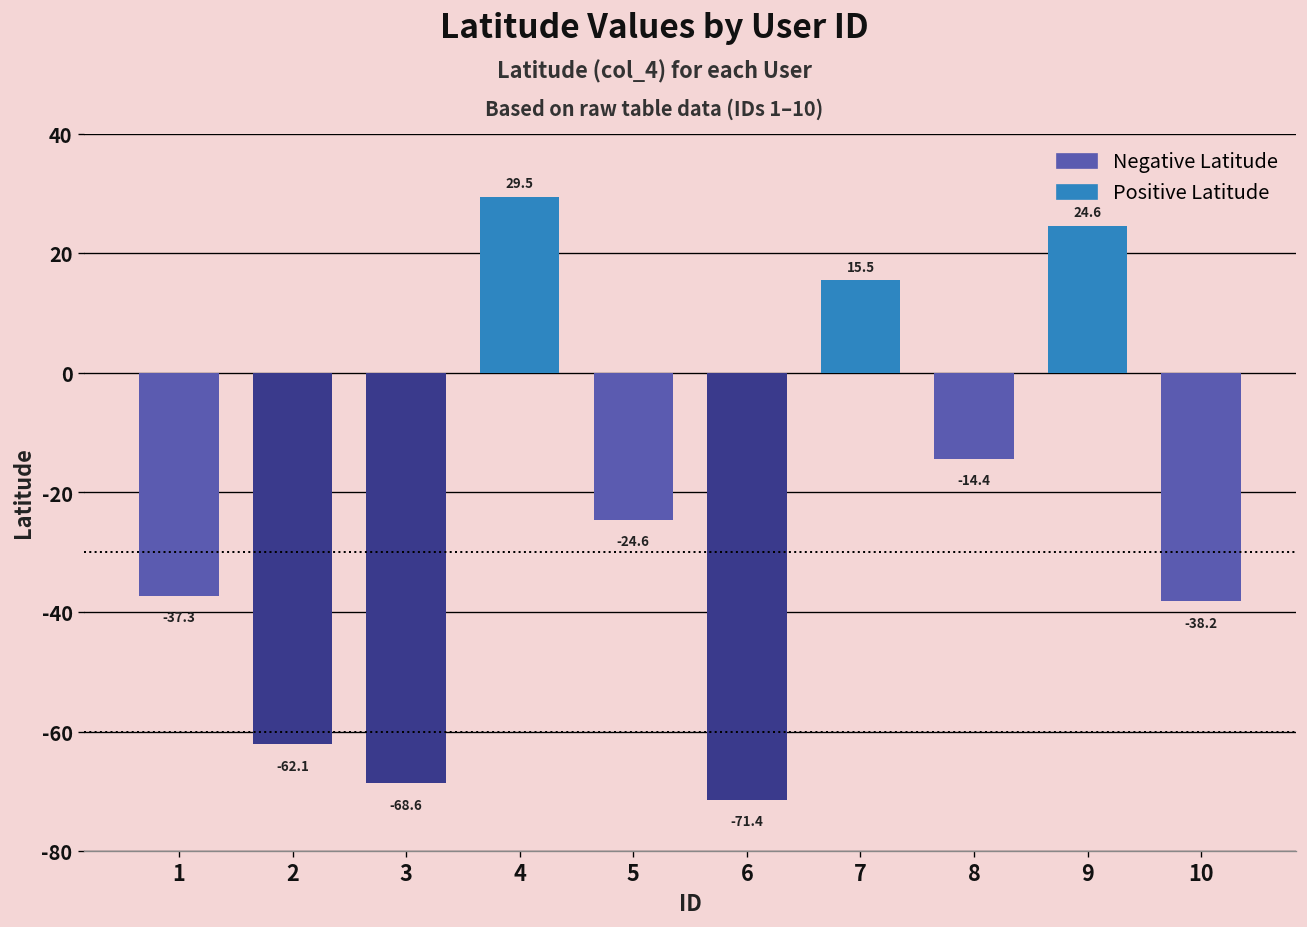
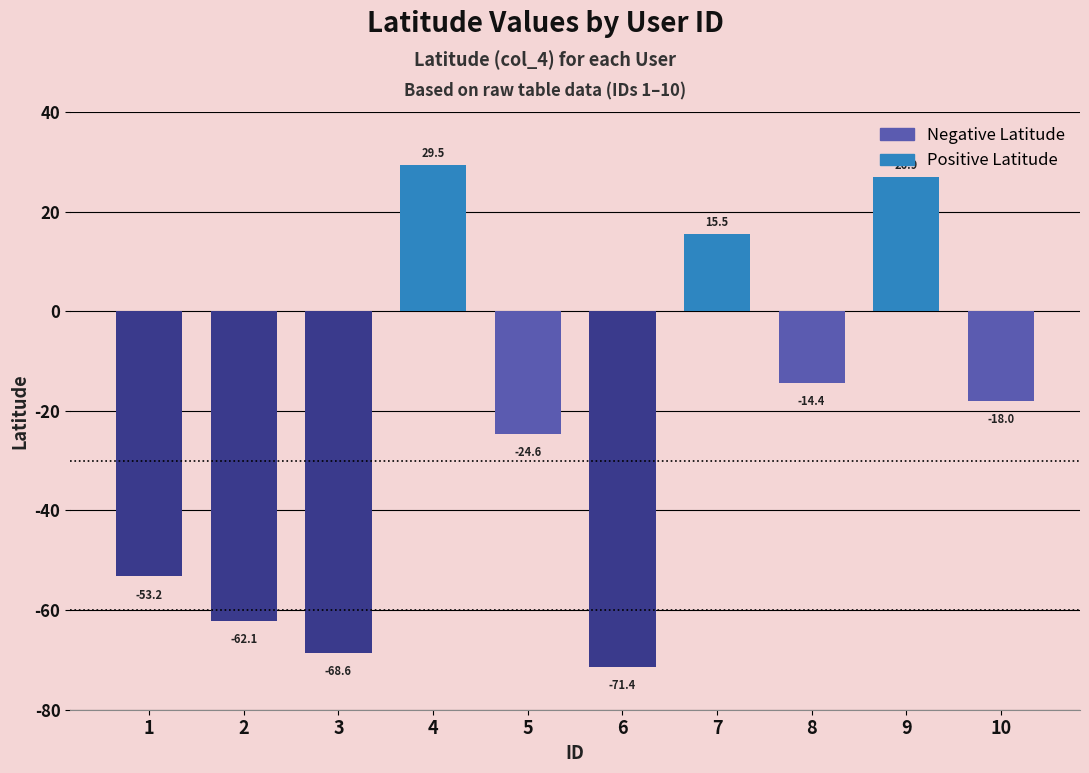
  {
-   "1": -37.3,
+   "1": -53.2,
    "2": -62.1,
    "3": -68.6,
    "4": 29.5,
    "5": -24.6,
    "6": -71.4,
    "7": 15.5,
    "8": -14.4,
-   "9": 24.6,
-   "10": -38.2
+   "9": 26.9,
+   "10": -18.0
  }
